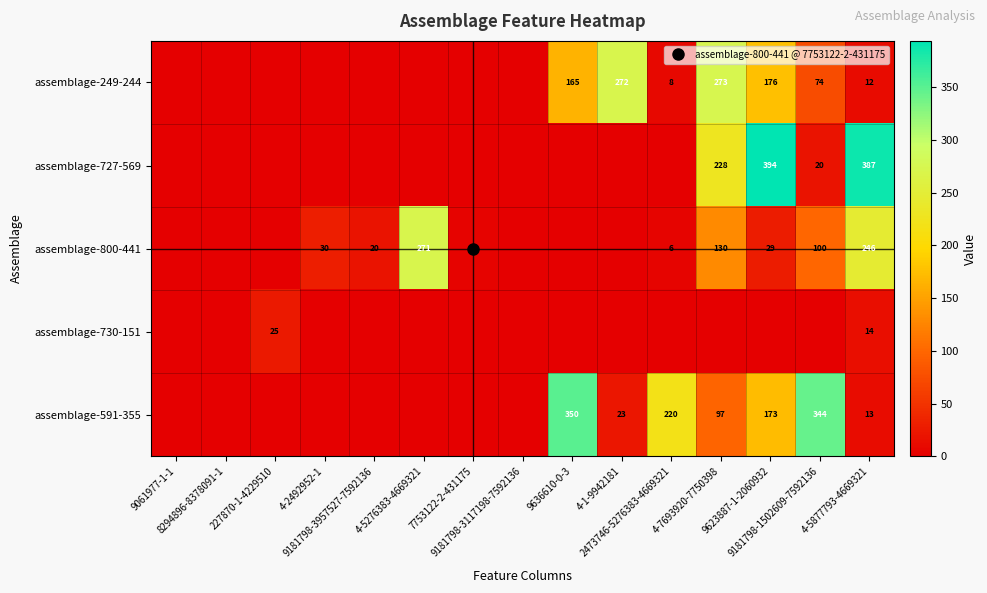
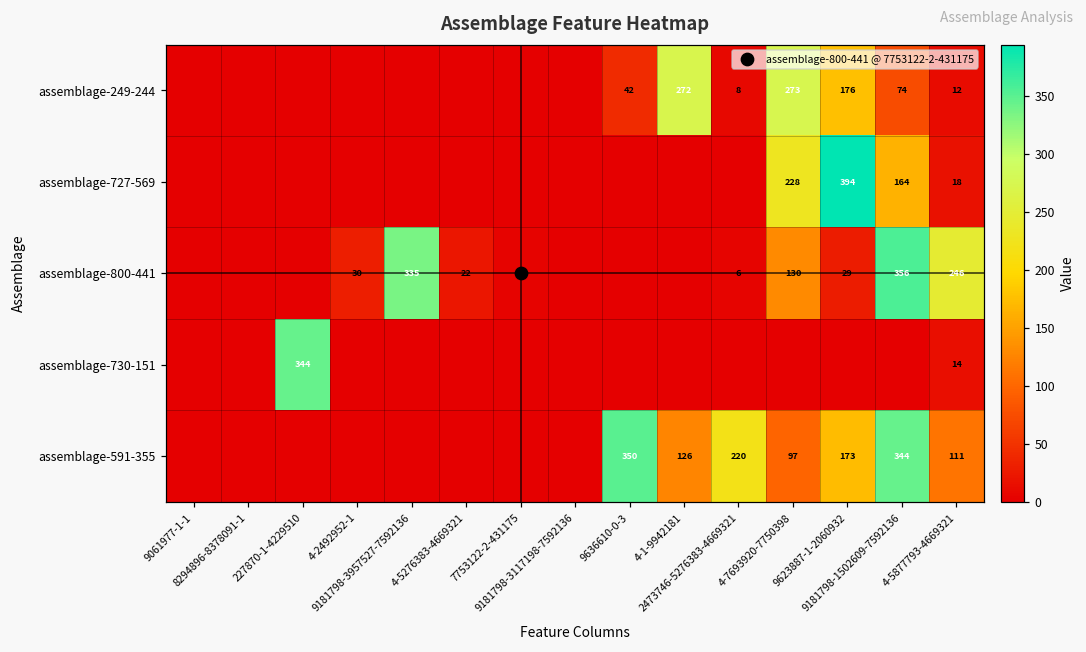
  {
    "assemblage-249-244": {
-     "9636610-0-3": 165,
+     "9636610-0-3": 42,
      "4-1-9942181": 272,
      "2473746-5276383-4669321": 8,
      "4-7693920-7750398": 273,
      "9623887-1-2060932": 176,
      "9181798-1502609-7592136": 74,
      "4-5877793-4669321": 12
    },
    "assemblage-727-569": {
      "4-7693920-7750398": 228,
      "9623887-1-2060932": 394,
-     "9181798-1502609-7592136": 20,
-     "4-5877793-4669321": 387
+     "9181798-1502609-7592136": 164,
+     "4-5877793-4669321": 18
    },
    "assemblage-800-441": {
      "4-2492952-1": 30,
-     "9181798-3957527-7592136": 20,
-     "4-5276383-4669321": 271,
+     "9181798-3957527-7592136": 335,
+     "4-5276383-4669321": 22,
      "2473746-5276383-4669321": 6,
      "4-7693920-7750398": 130,
      "9623887-1-2060932": 29,
-     "9181798-1502609-7592136": 100,
+     "9181798-1502609-7592136": 356,
      "4-5877793-4669321": 246
    },
    "assemblage-730-151": {
-     "227870-1-4229510": 25,
+     "227870-1-4229510": 344,
      "4-5877793-4669321": 14
    },
    "assemblage-591-355": {
      "9636610-0-3": 350,
-     "4-1-9942181": 23,
+     "4-1-9942181": 126,
      "2473746-5276383-4669321": 220,
      "4-7693920-7750398": 97,
      "9623887-1-2060932": 173,
      "9181798-1502609-7592136": 344,
-     "4-5877793-4669321": 13
+     "4-5877793-4669321": 111
    }
  }
